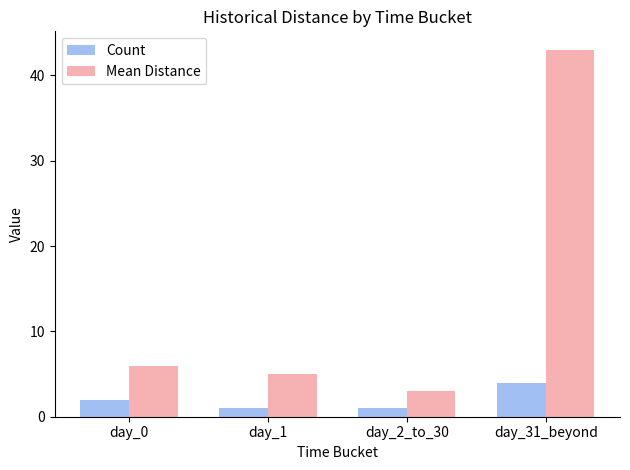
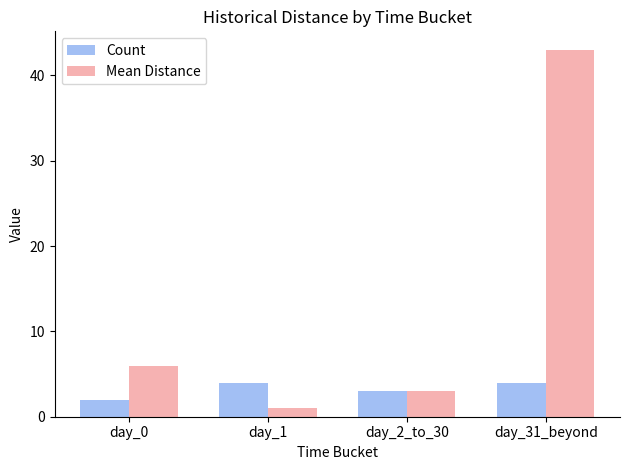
  {
    "Count": {
      "day_0": 2,
-     "day_1": 1,
-     "day_2_to_30": 1,
+     "day_1": 4,
+     "day_2_to_30": 3,
      "day_31_beyond": 4
    },
    "Mean Distance": {
      "day_0": 6,
-     "day_1": 5,
+     "day_1": 1,
      "day_2_to_30": 3,
      "day_31_beyond": 43
    }
  }
